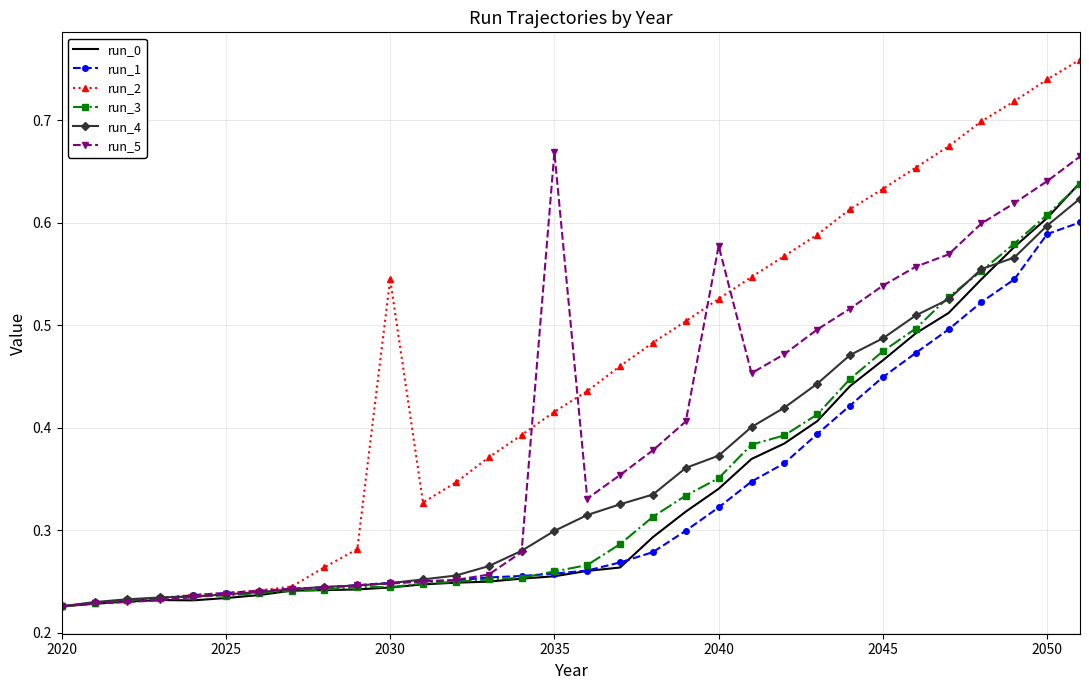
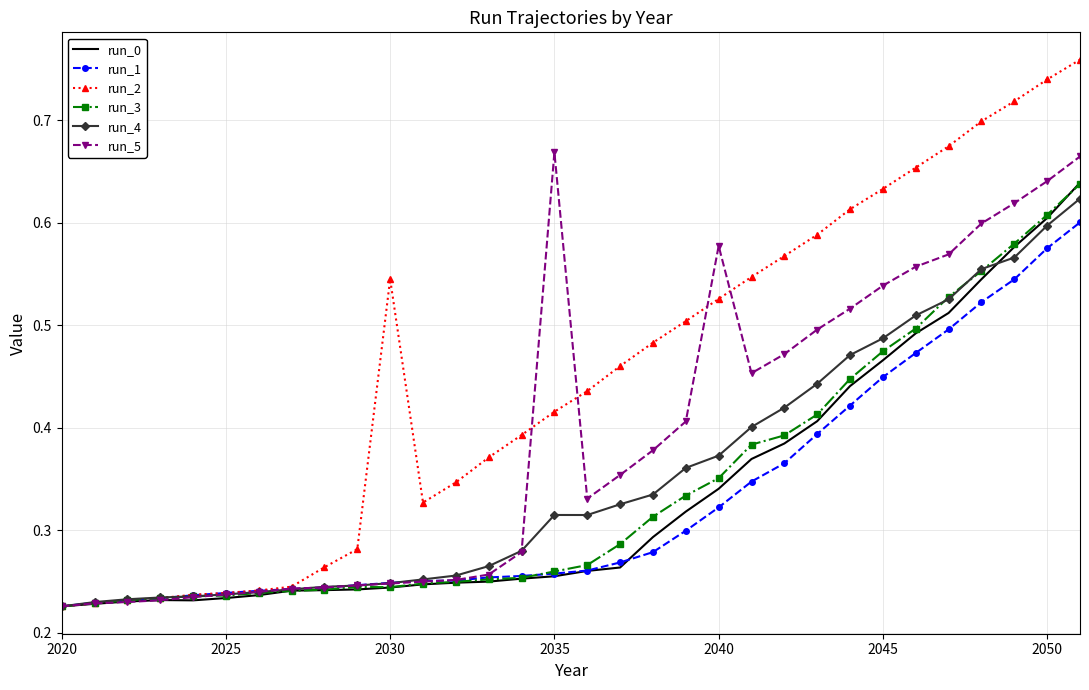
  {
    "run_0": {
      "2035": 0.255,
      "2040": 0.340,
      "2045": 0.466,
      "2050": 0.605
    },
    "run_1": {
      "2040": 0.322,
      "2045": 0.449,
-     "2050": 0.589
+     "2050": 0.575
    },
    "run_2": {
      "2030": 0.545,
      "2035": 0.416,
      "2040": 0.526,
      "2045": 0.633,
      "2050": 0.740
    },
    "run_3": {
      "2040": 0.351,
      "2045": 0.475,
      "2050": 0.608
    },
    "run_4": {
-     "2035": 0.299,
+     "2035": 0.315,
      "2040": 0.373,
      "2045": 0.487,
      "2050": 0.597
    },
    "run_5": {
      "2035": 0.669,
      "2040": 0.577,
      "2045": 0.539,
      "2050": 0.641
    }
  }
